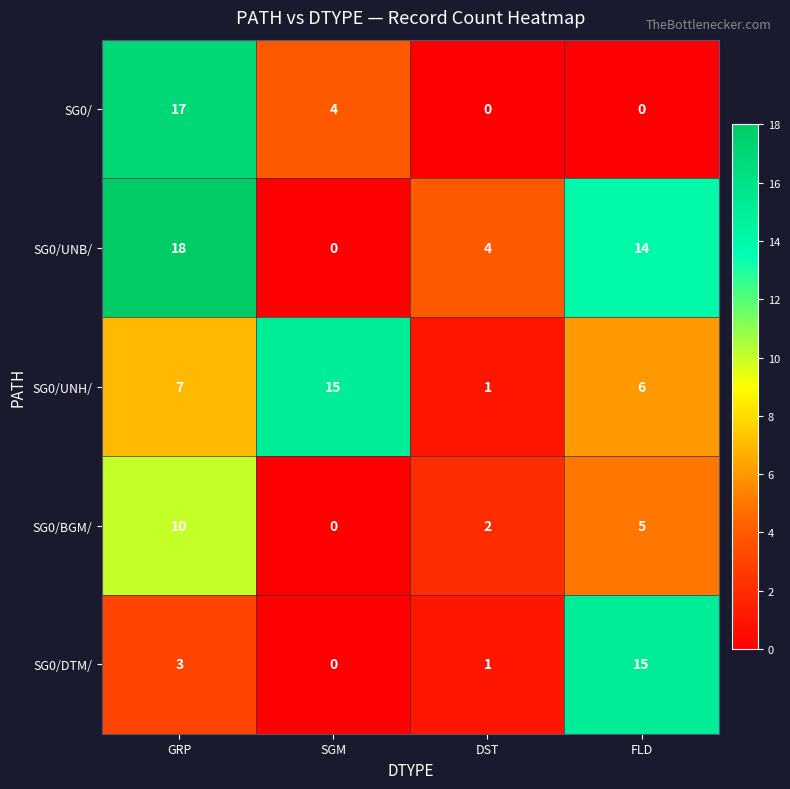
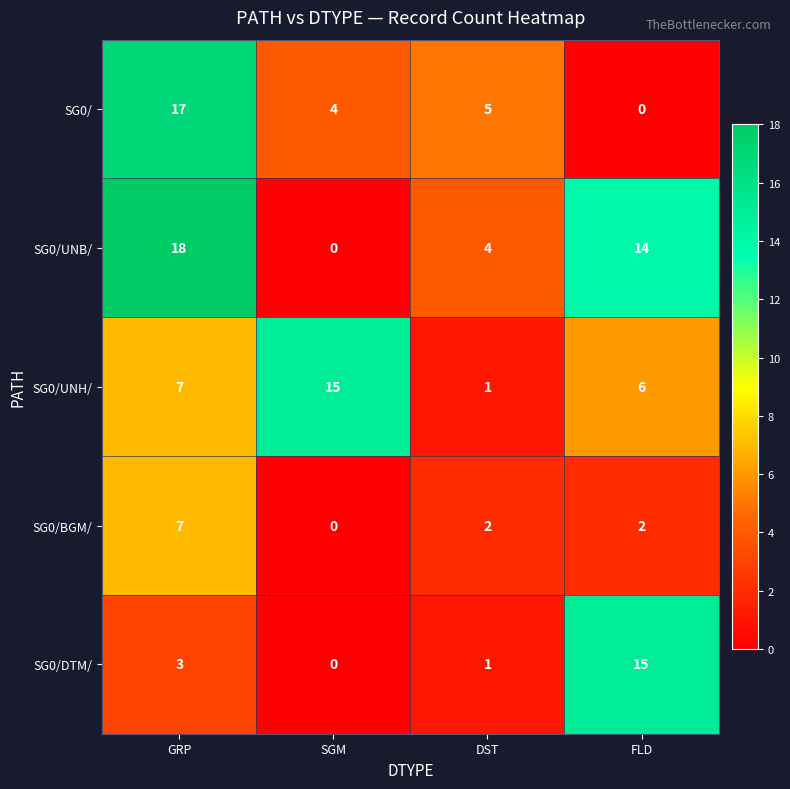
  {
    "SG0/": {
      "GRP": 17,
      "SGM": 4,
-     "DST": 0,
+     "DST": 5,
      "FLD": 0
    },
    "SG0/UNB/": {
      "GRP": 18,
      "SGM": 0,
      "DST": 4,
      "FLD": 14
    },
    "SG0/UNH/": {
      "GRP": 7,
      "SGM": 15,
      "DST": 1,
      "FLD": 6
    },
    "SG0/BGM/": {
-     "GRP": 10,
+     "GRP": 7,
      "SGM": 0,
      "DST": 2,
-     "FLD": 5
+     "FLD": 2
    },
    "SG0/DTM/": {
      "GRP": 3,
      "SGM": 0,
      "DST": 1,
      "FLD": 15
    }
  }
